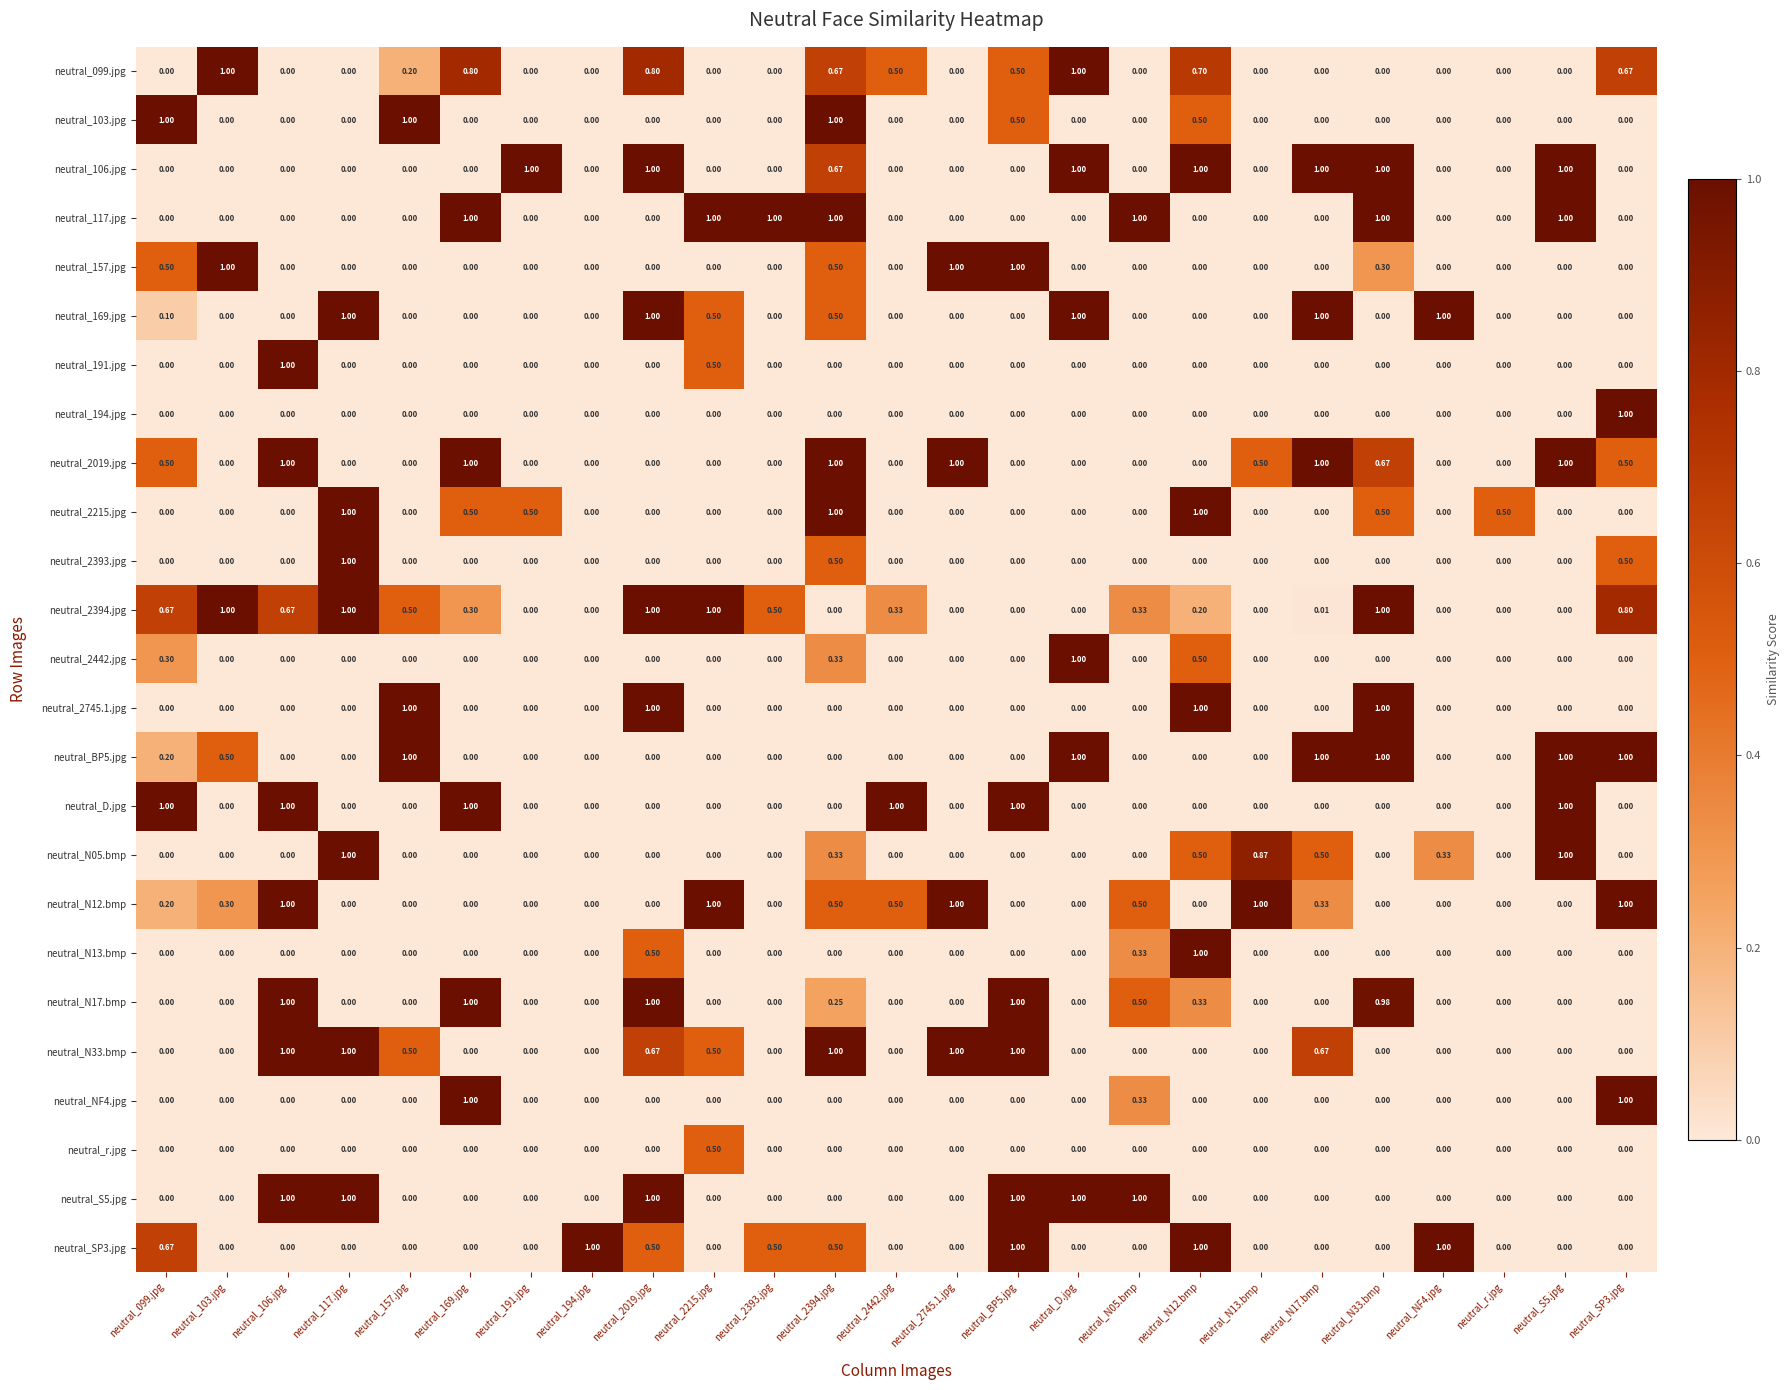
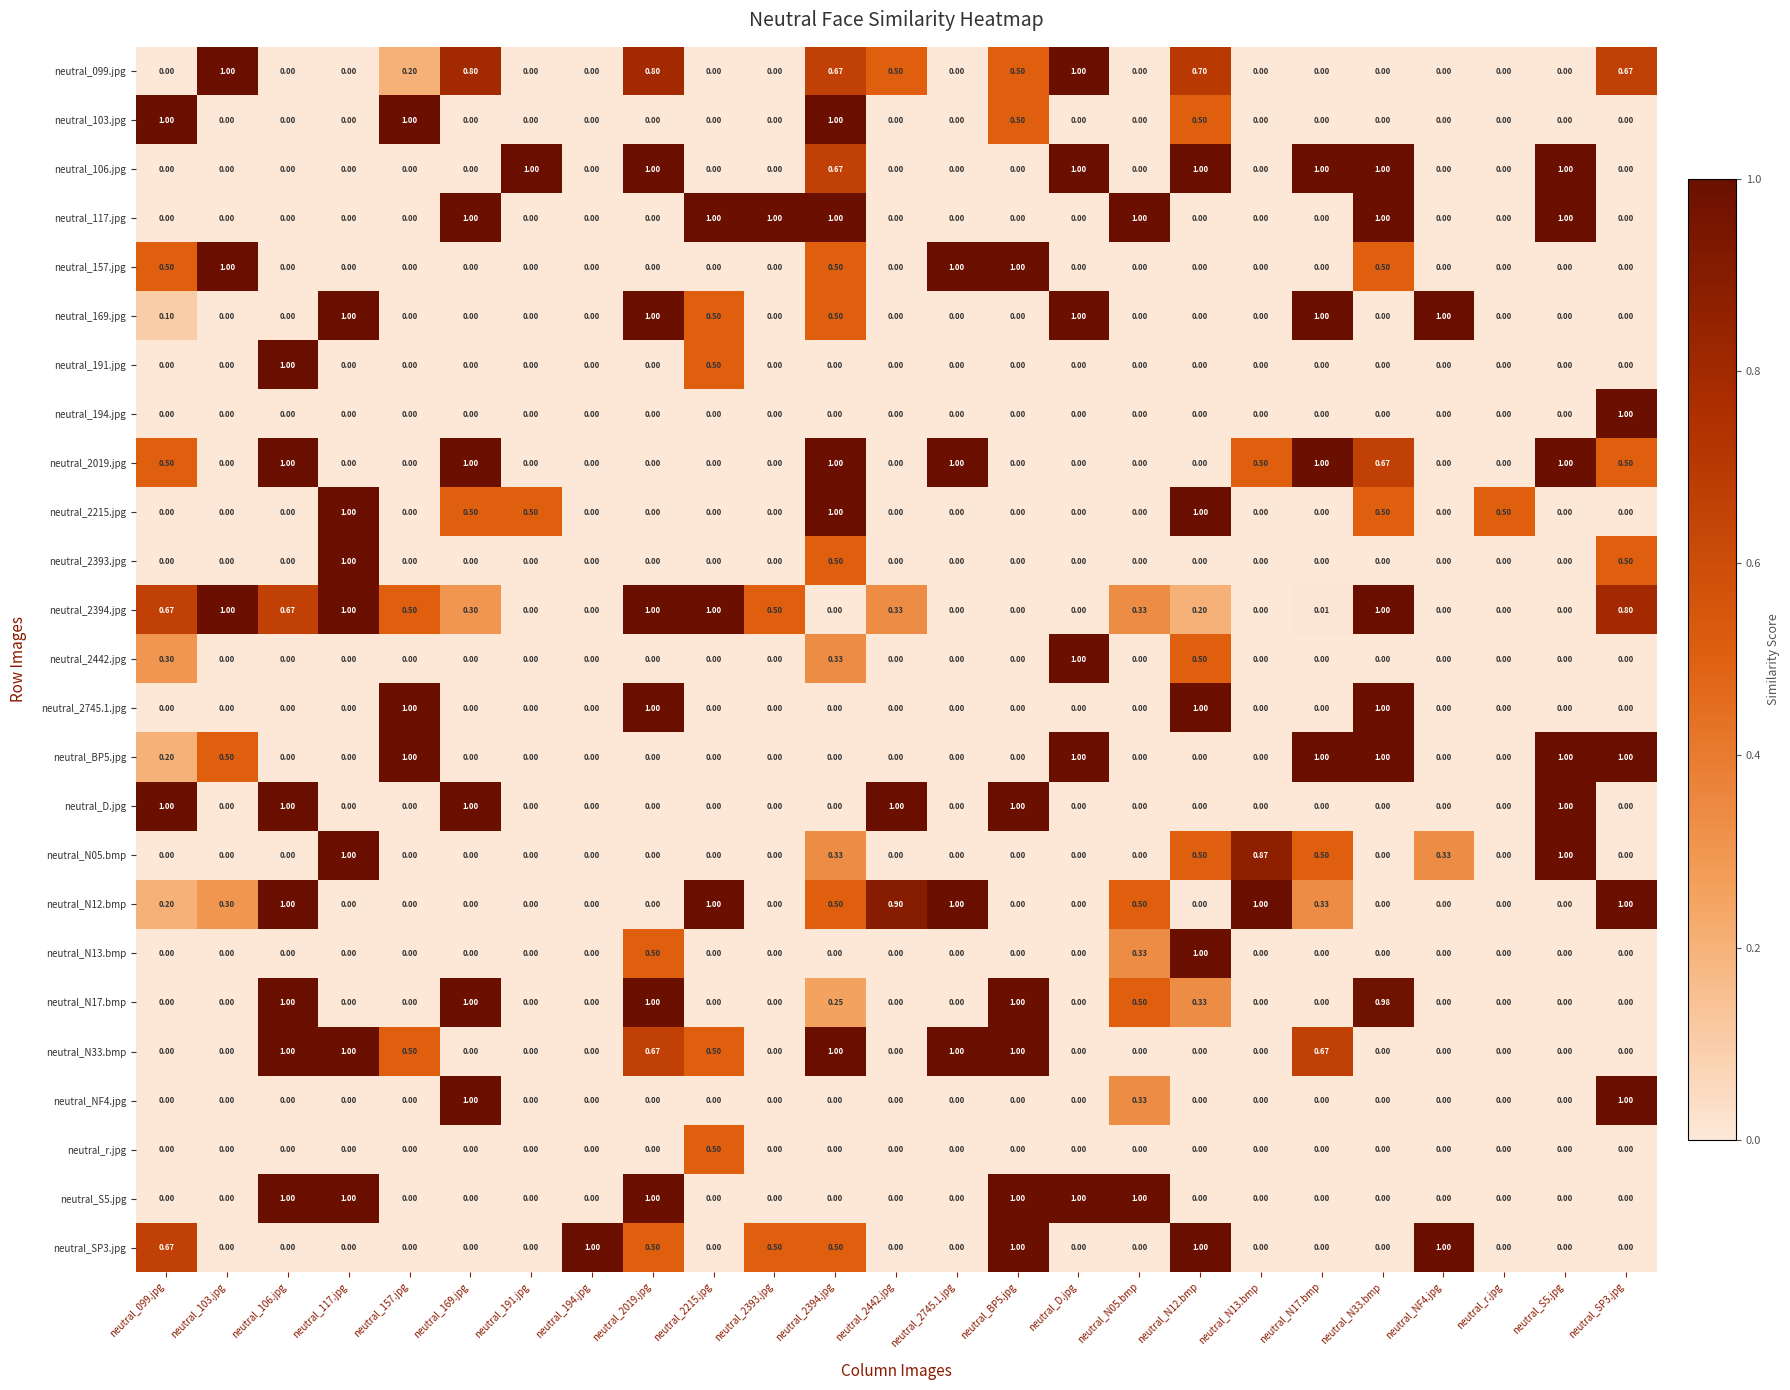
  {
    "neutral_157.jpg": {
      "neutral_099.jpg": 0.50,
      "neutral_103.jpg": 1.00,
      "neutral_106.jpg": 0.00,
      "neutral_117.jpg": 0.00,
      "neutral_157.jpg": 0.00,
      "neutral_169.jpg": 0.00,
      "neutral_191.jpg": 0.00,
      "neutral_194.jpg": 0.00,
      "neutral_2019.jpg": 0.00,
      "neutral_2215.jpg": 0.00,
      "neutral_2393.jpg": 0.00,
      "neutral_2394.jpg": 0.50,
      "neutral_2442.jpg": 0.00,
      "neutral_2745.1.jpg": 1.00,
      "neutral_BP5.jpg": 1.00,
      "neutral_D.jpg": 0.00,
      "neutral_N05.bmp": 0.00,
      "neutral_N12.bmp": 0.00,
      "neutral_N13.bmp": 0.00,
      "neutral_N17.bmp": 0.00,
-     "neutral_N33.bmp": 0.30,
+     "neutral_N33.bmp": 0.50,
      "neutral_NF4.jpg": 0.00,
      "neutral_r.jpg": 0.00,
      "neutral_S5.jpg": 0.00,
      "neutral_SP3.jpg": 0.00
    },
    "neutral_N12.bmp": {
      "neutral_099.jpg": 0.20,
      "neutral_103.jpg": 0.30,
      "neutral_106.jpg": 1.00,
      "neutral_117.jpg": 0.00,
      "neutral_157.jpg": 0.00,
      "neutral_169.jpg": 0.00,
      "neutral_191.jpg": 0.00,
      "neutral_194.jpg": 0.00,
      "neutral_2019.jpg": 0.00,
      "neutral_2215.jpg": 1.00,
      "neutral_2393.jpg": 0.00,
      "neutral_2394.jpg": 0.50,
-     "neutral_2442.jpg": 0.50,
+     "neutral_2442.jpg": 0.90,
      "neutral_2745.1.jpg": 1.00,
      "neutral_BP5.jpg": 0.00,
      "neutral_D.jpg": 0.00,
      "neutral_N05.bmp": 0.50,
      "neutral_N12.bmp": 0.00,
      "neutral_N13.bmp": 1.00,
      "neutral_N17.bmp": 0.33,
      "neutral_N33.bmp": 0.00,
      "neutral_NF4.jpg": 0.00,
      "neutral_r.jpg": 0.00,
      "neutral_S5.jpg": 0.00,
      "neutral_SP3.jpg": 1.00
    }
  }
